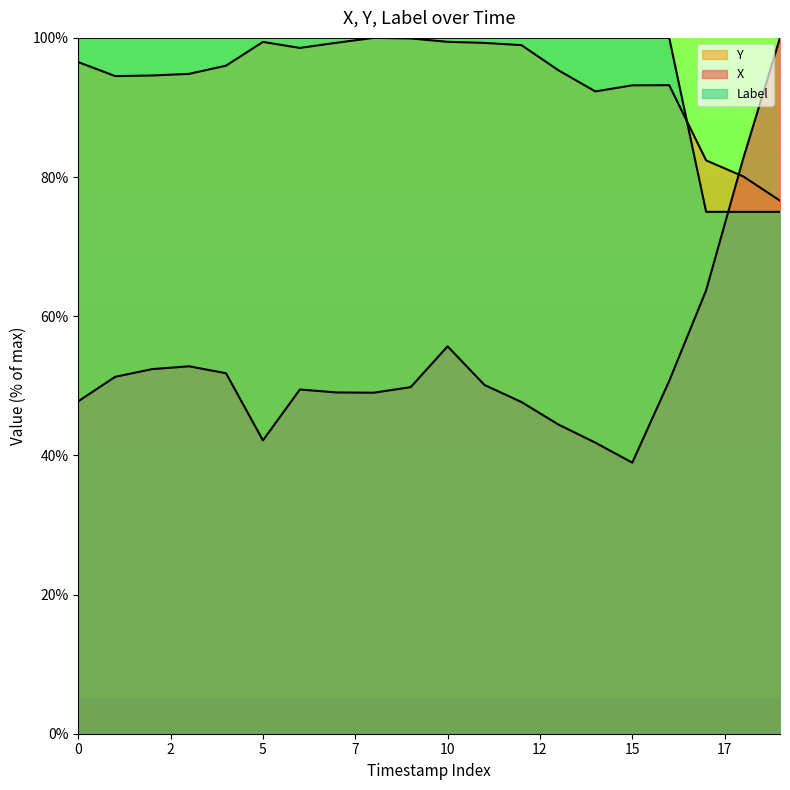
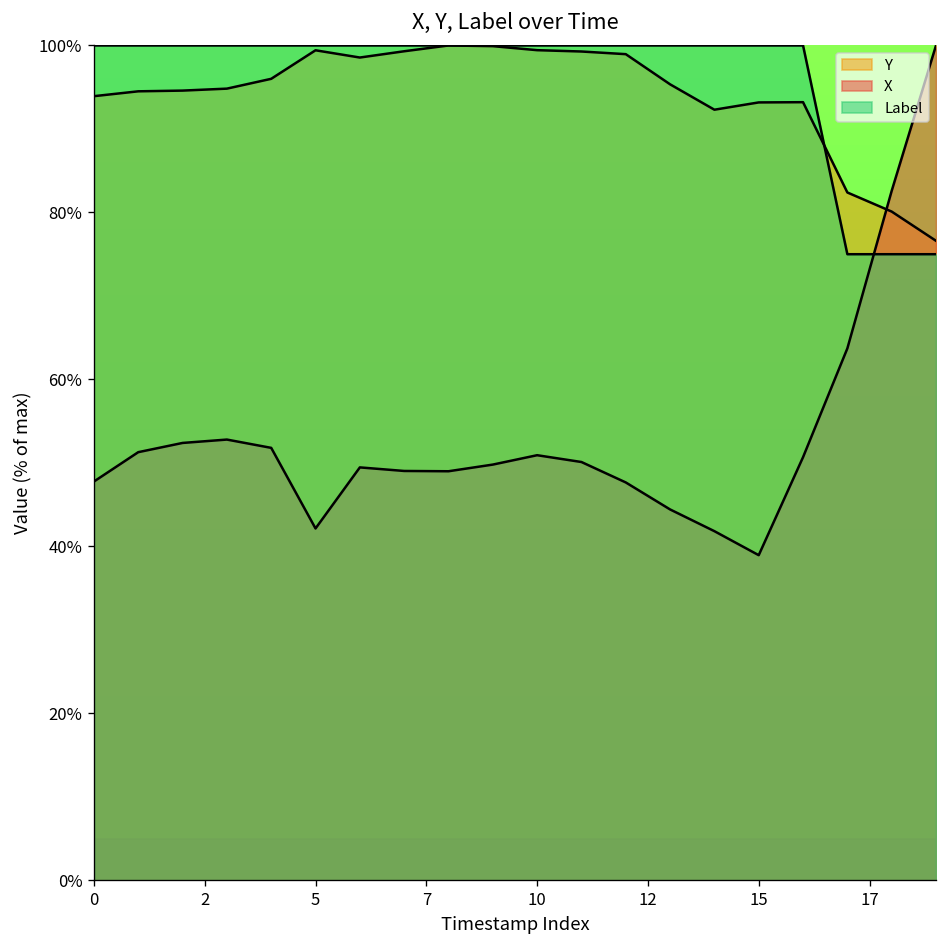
  {
    "Y": {
-     "0": "97%",
+     "0": "94%",
      "5": "99%",
      "10": "99%",
      "15": "93%"
    },
    "X": {
      "0": "48%",
      "5": "42%",
-     "10": "56%",
+     "10": "51%",
      "15": "39%"
    },
    "Label": {
      "0": "100%",
      "5": "100%",
      "10": "100%",
      "15": "100%"
    }
  }
